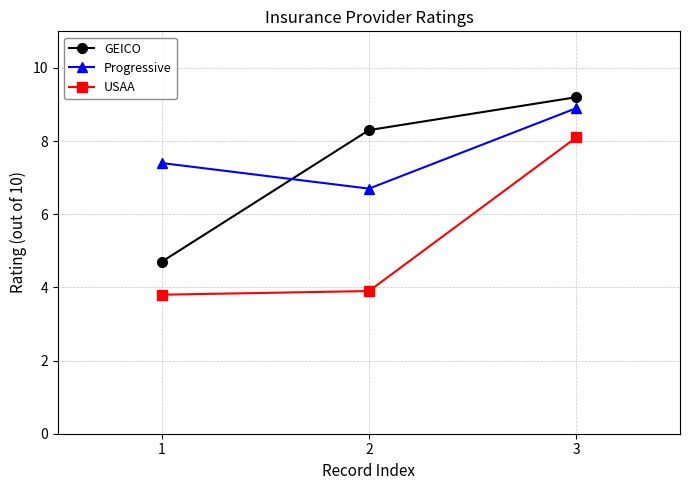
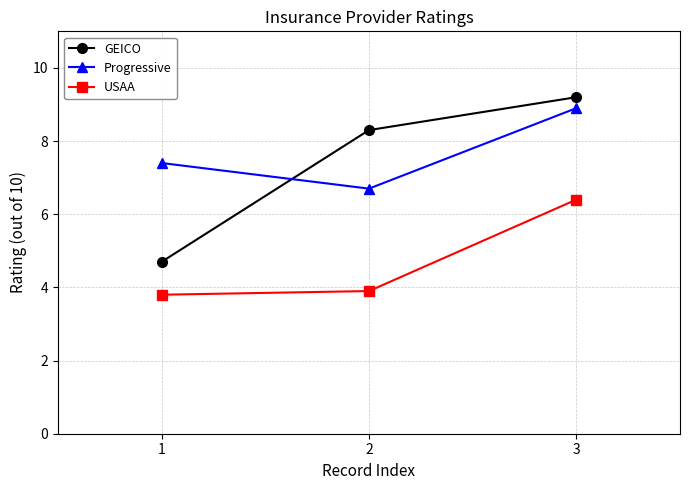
  {
    "GEICO": {
      "1": 4.7,
      "2": 8.3,
      "3": 9.2
    },
    "Progressive": {
      "1": 7.4,
      "2": 6.7,
      "3": 8.9
    },
    "USAA": {
      "1": 3.8,
      "2": 3.9,
-     "3": 8.1
+     "3": 6.4
    }
  }
